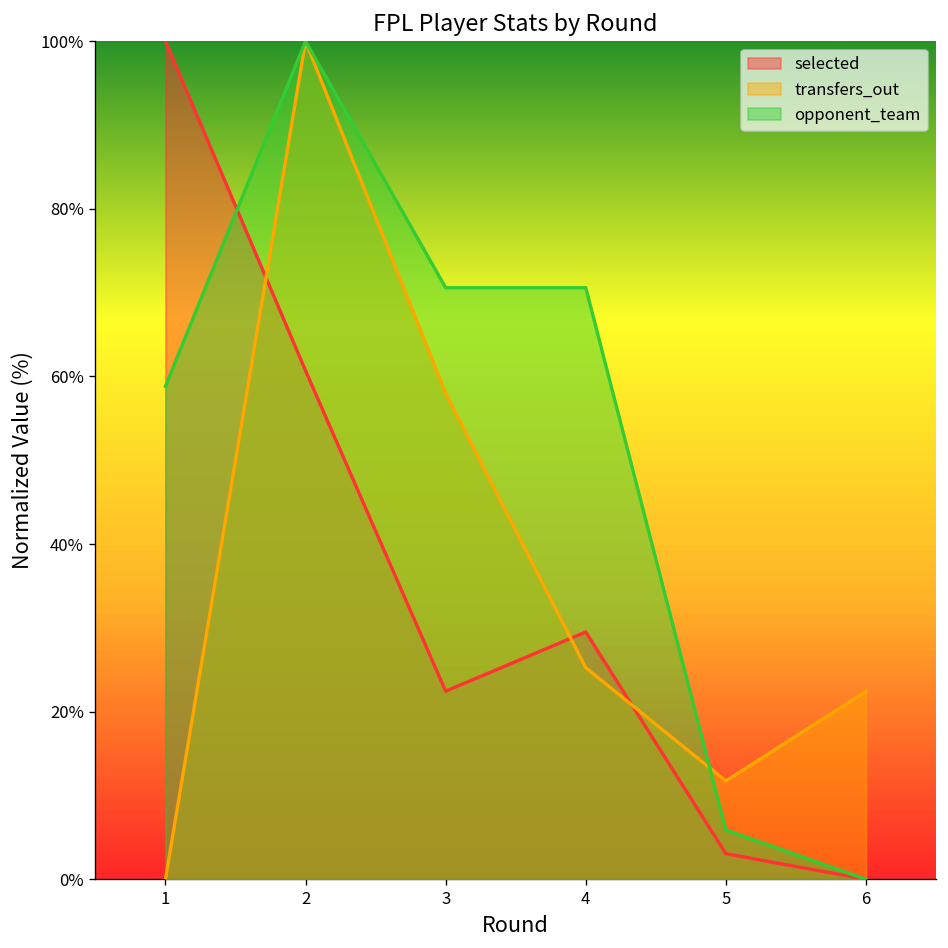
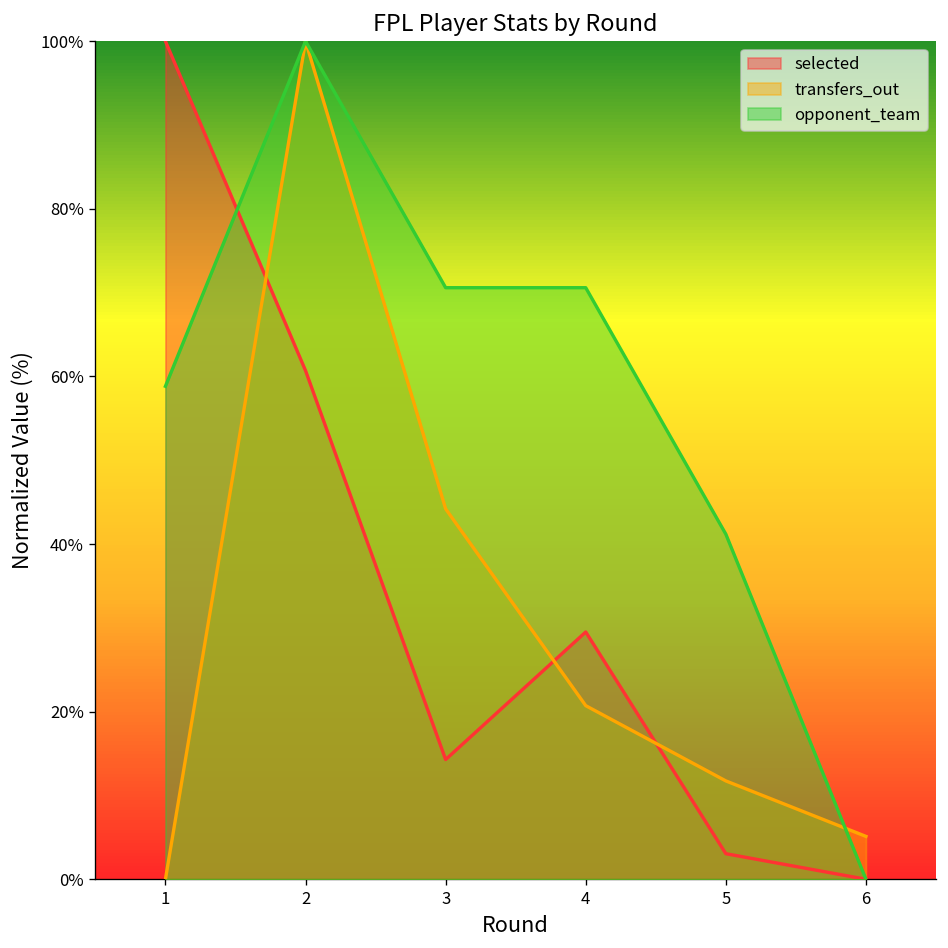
  {
    "selected": {
      "1": "100%",
      "2": "61%",
-     "3": "22%",
+     "3": "14%",
      "4": "30%",
      "5": "3%"
    },
    "transfers_out": {
      "1": "0%",
-     "3": "58%",
-     "4": "25%",
+     "3": "44%",
+     "4": "21%",
      "5": "12%",
-     "6": "22%"
+     "6": "5%"
    },
    "opponent_team": {
      "1": "59%",
      "3": "71%",
      "4": "71%",
-     "5": "6%"
+     "5": "41%"
    }
  }
